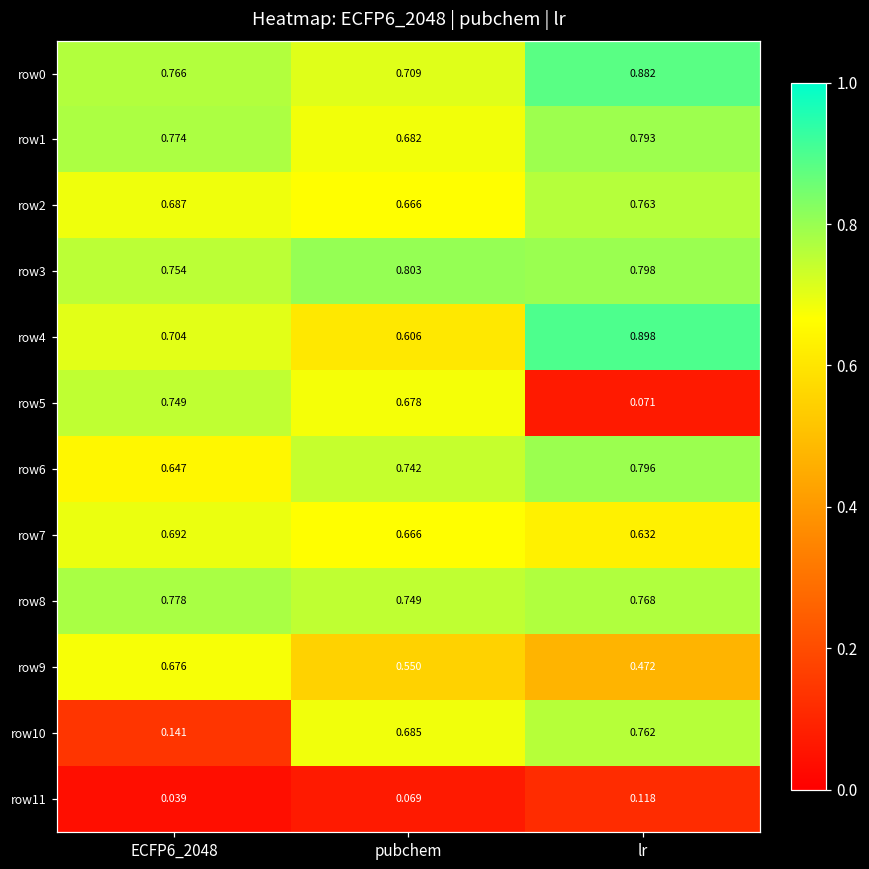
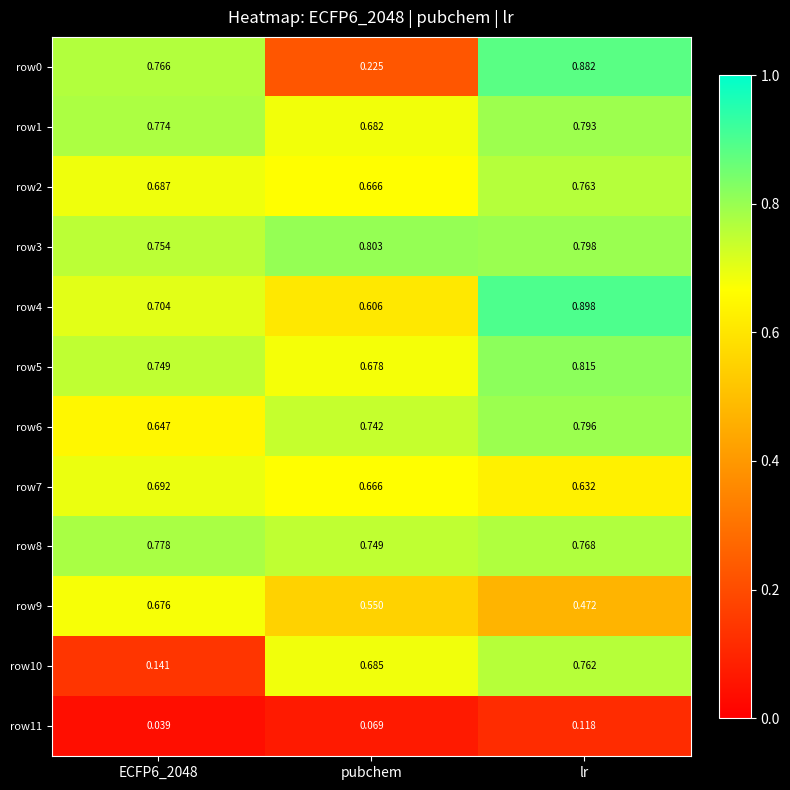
  {
    "row0": {
      "ECFP6_2048": 0.766,
-     "pubchem": 0.709,
+     "pubchem": 0.225,
      "lr": 0.882
    },
    "row1": {
      "ECFP6_2048": 0.774,
      "pubchem": 0.682,
      "lr": 0.793
    },
    "row2": {
      "ECFP6_2048": 0.687,
      "pubchem": 0.666,
      "lr": 0.763
    },
    "row3": {
      "ECFP6_2048": 0.754,
      "pubchem": 0.803,
      "lr": 0.798
    },
    "row4": {
      "ECFP6_2048": 0.704,
      "pubchem": 0.606,
      "lr": 0.898
    },
    "row5": {
      "ECFP6_2048": 0.749,
      "pubchem": 0.678,
-     "lr": 0.071
+     "lr": 0.815
    },
    "row6": {
      "ECFP6_2048": 0.647,
      "pubchem": 0.742,
      "lr": 0.796
    },
    "row7": {
      "ECFP6_2048": 0.692,
      "pubchem": 0.666,
      "lr": 0.632
    },
    "row8": {
      "ECFP6_2048": 0.778,
      "pubchem": 0.749,
      "lr": 0.768
    },
    "row9": {
      "ECFP6_2048": 0.676,
      "pubchem": 0.550,
      "lr": 0.472
    },
    "row10": {
      "ECFP6_2048": 0.141,
      "pubchem": 0.685,
      "lr": 0.762
    },
    "row11": {
      "ECFP6_2048": 0.039,
      "pubchem": 0.069,
      "lr": 0.118
    }
  }
